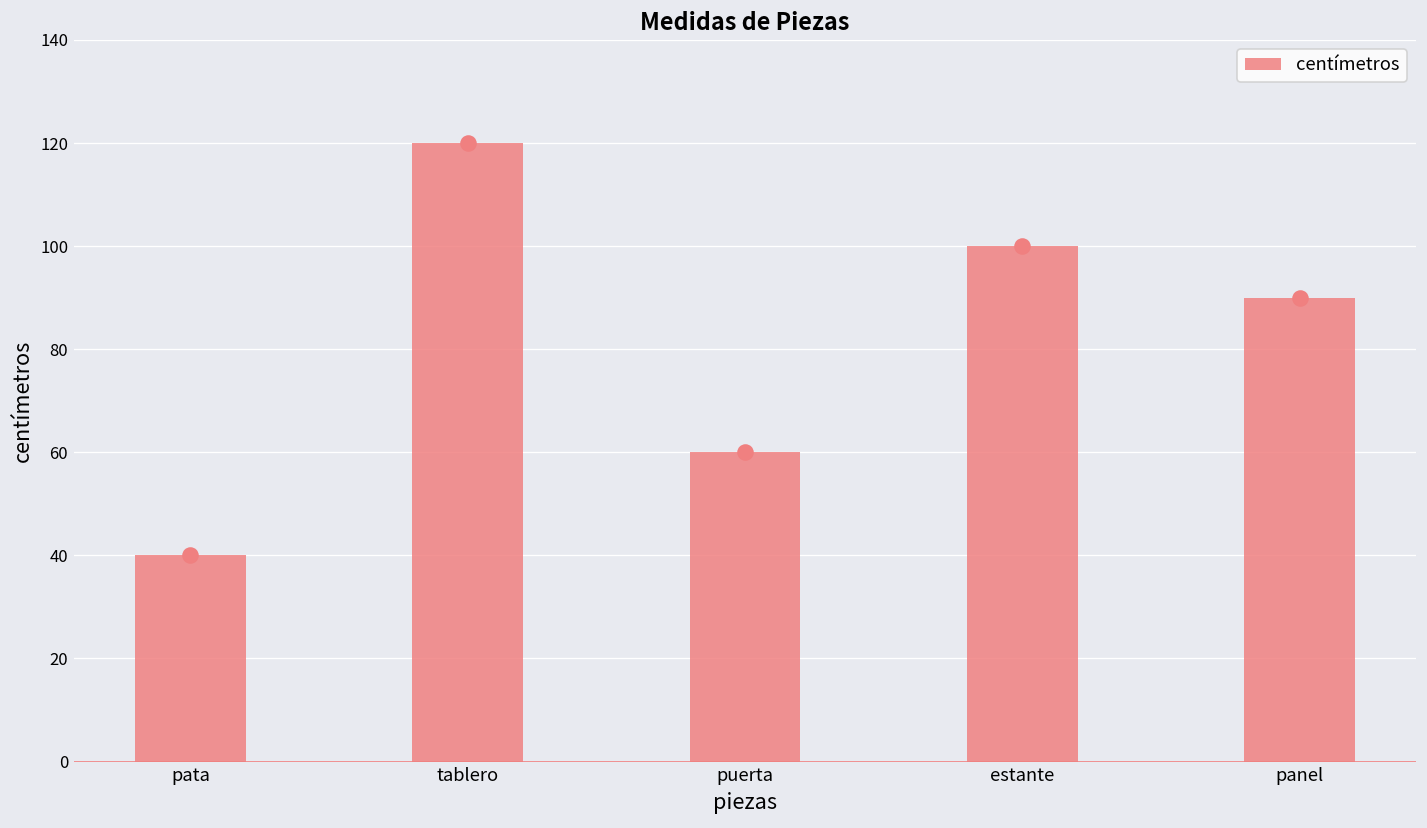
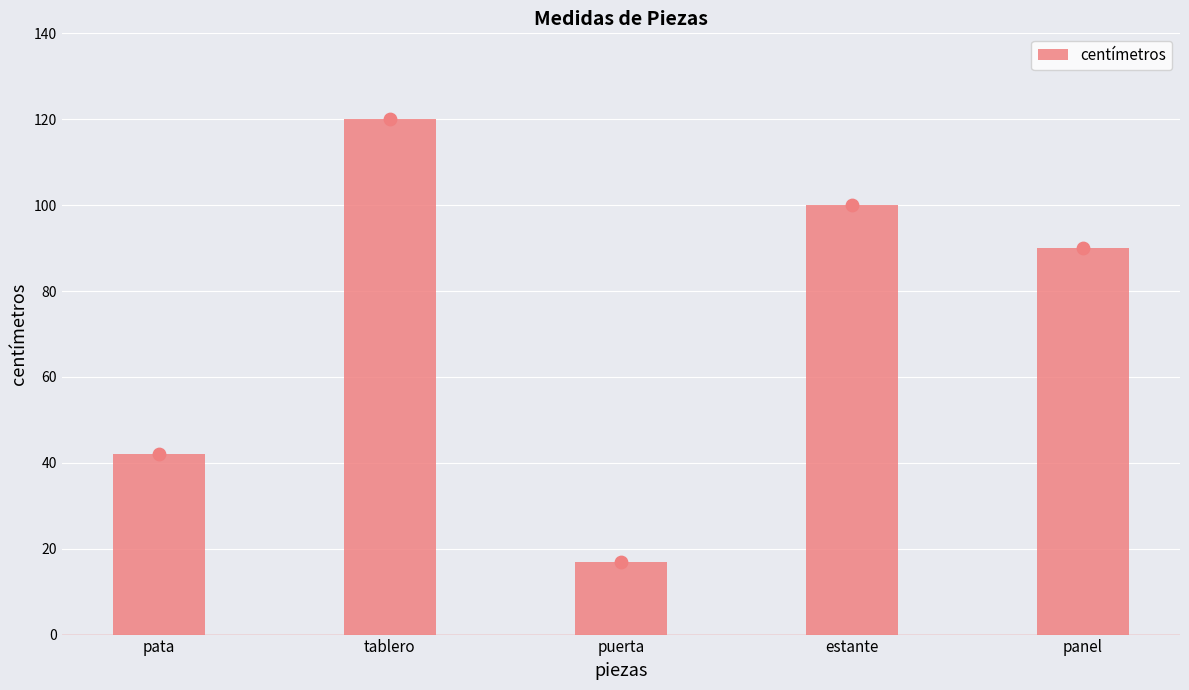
  {
-   "pata": 40,
+   "pata": 42,
    "tablero": 120,
-   "puerta": 60,
+   "puerta": 17,
    "estante": 100,
    "panel": 90
  }
